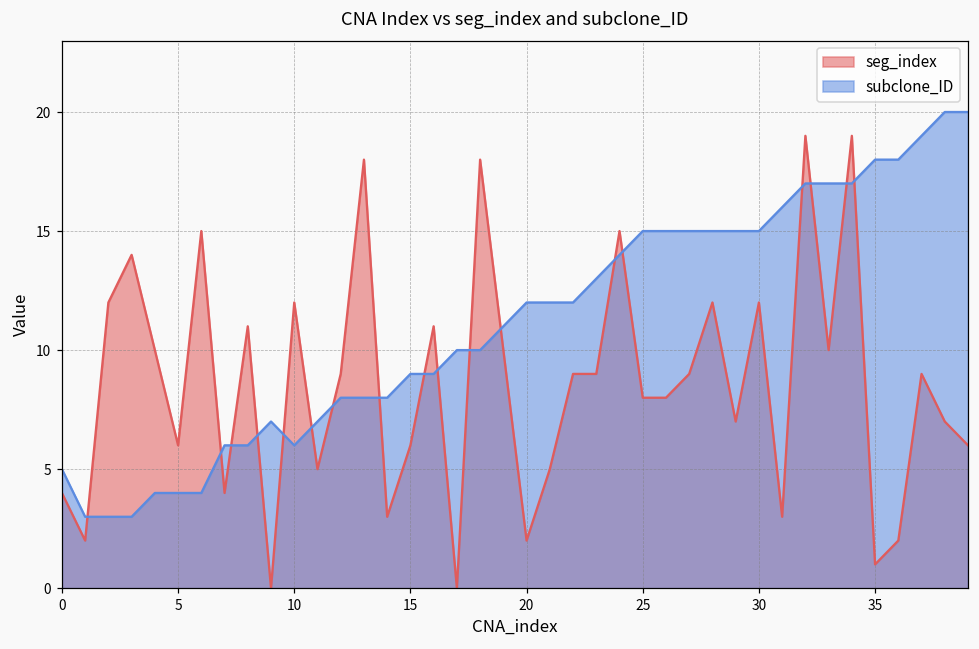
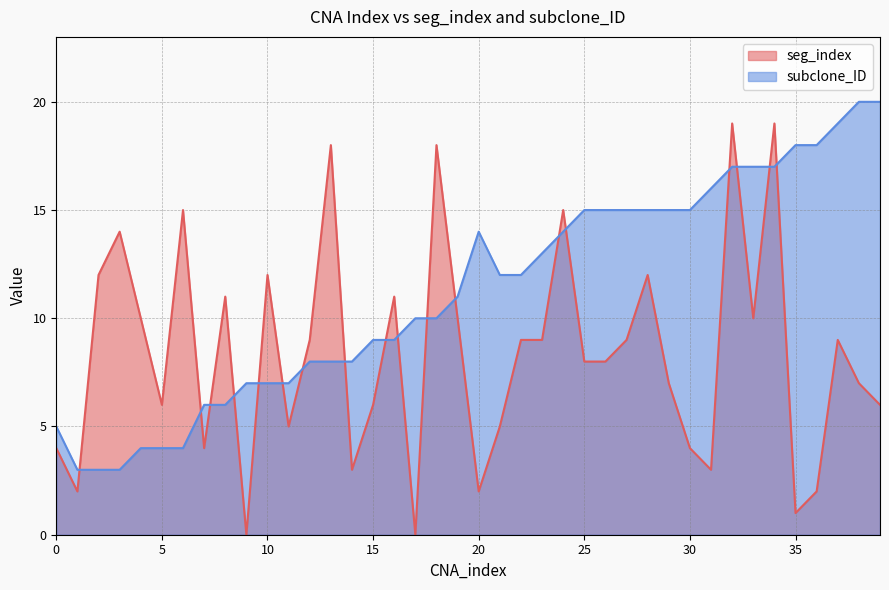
  {
    "seg_index": {
      "0": 4,
      "5": 6,
      "10": 12,
      "15": 6,
      "20": 2,
      "25": 8,
-     "30": 12,
+     "30": 4,
      "35": 1
    },
    "subclone_ID": {
      "0": 5,
      "5": 4,
-     "10": 6,
+     "10": 7,
      "15": 9,
-     "20": 12,
+     "20": 14,
      "25": 15,
      "30": 15,
      "35": 18
    }
  }
